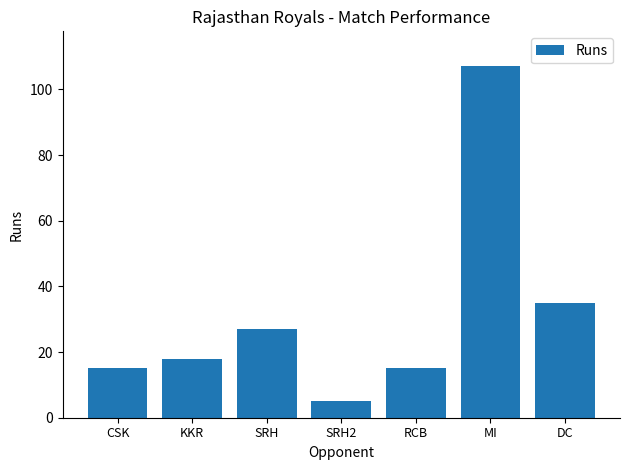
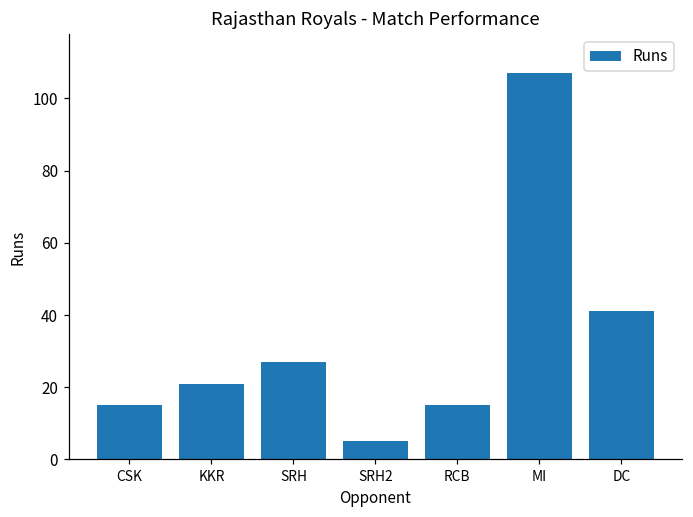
  {
    "CSK": 15,
-   "KKR": 18,
+   "KKR": 21,
    "SRH": 27,
    "SRH2": 5,
    "RCB": 15,
    "MI": 107,
-   "DC": 35
+   "DC": 41
  }
